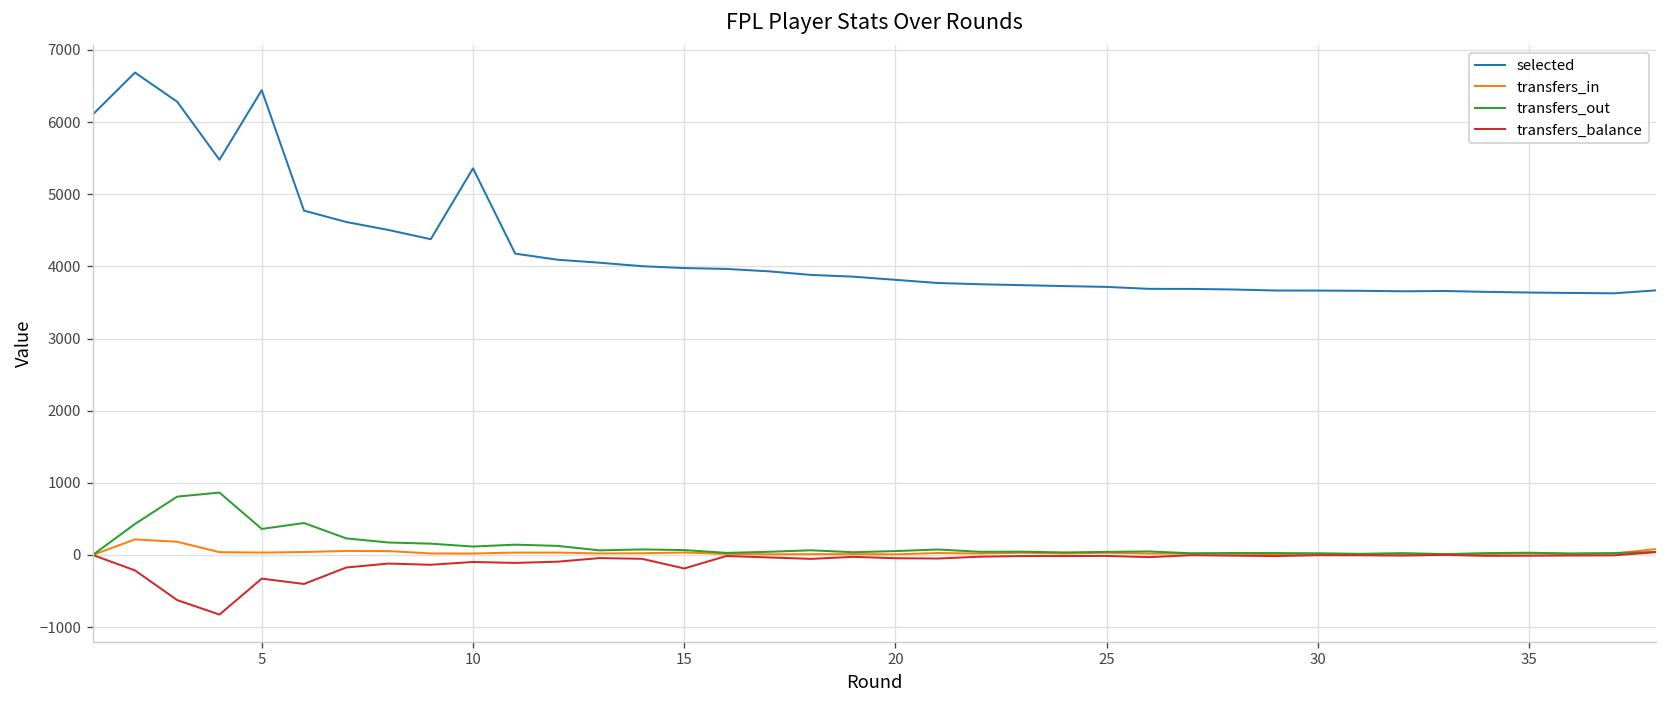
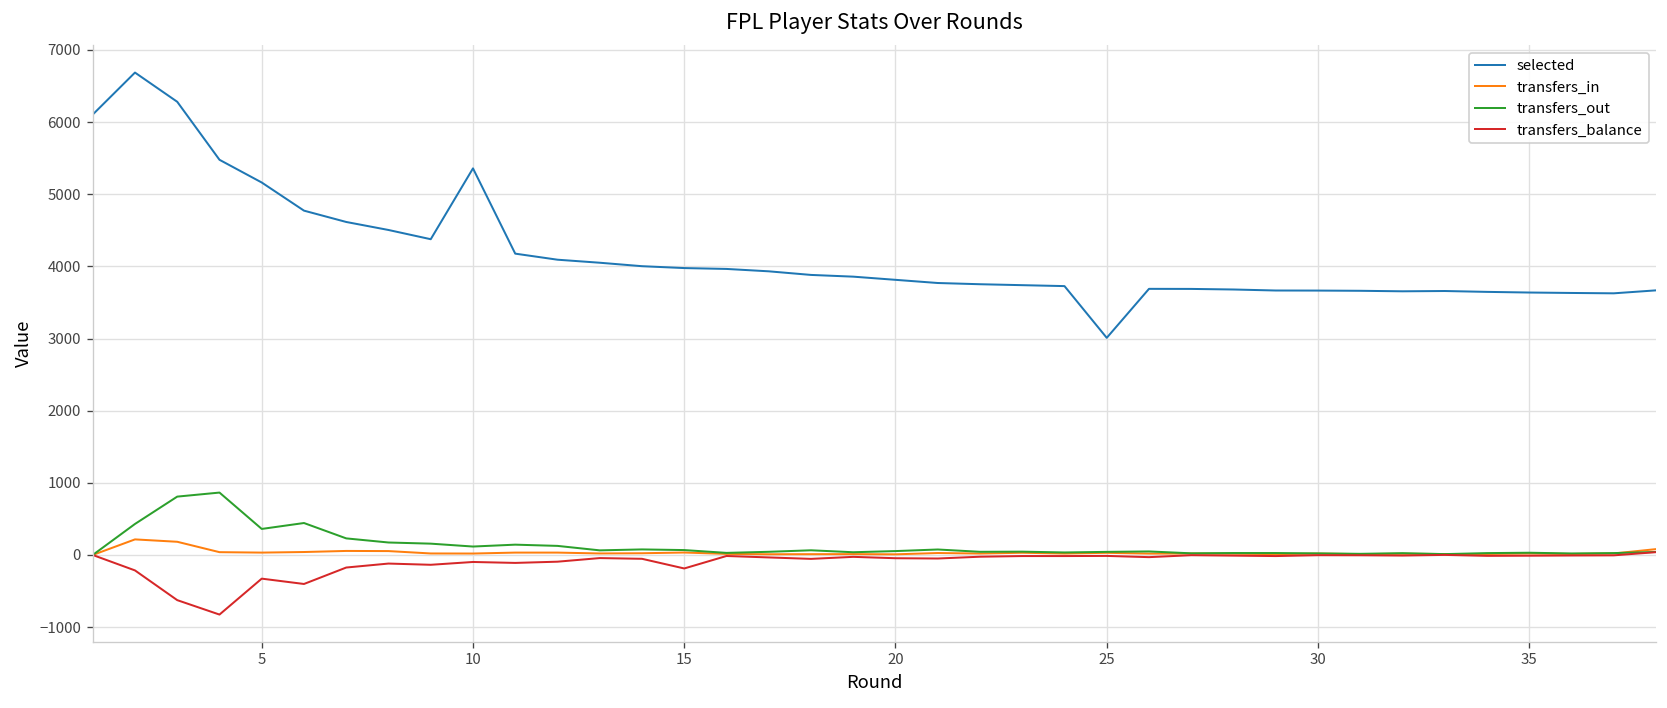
  {
    "selected": {
-     "5": 6400,
+     "5": 5200,
      "10": 5400,
      "15": 4000,
      "20": 3800,
-     "25": 3700,
+     "25": 3000,
      "30": 3700,
      "35": 3600
    },
    "transfers_in": {
      "5": 0,
      "10": 0,
      "20": 0
    },
    "transfers_out": {
      "5": 400,
      "10": 100,
      "20": 100
    },
    "transfers_balance": {
      "5": -300,
      "10": -100,
      "15": -200,
      "20": 0,
      "25": 0
    }
  }
